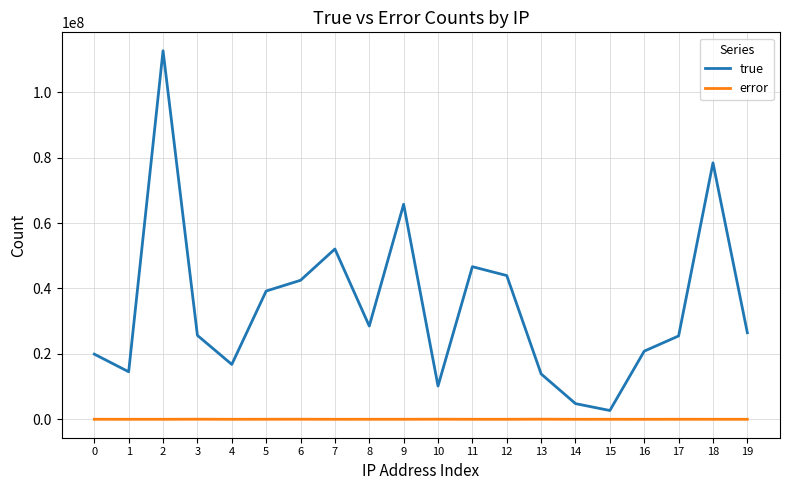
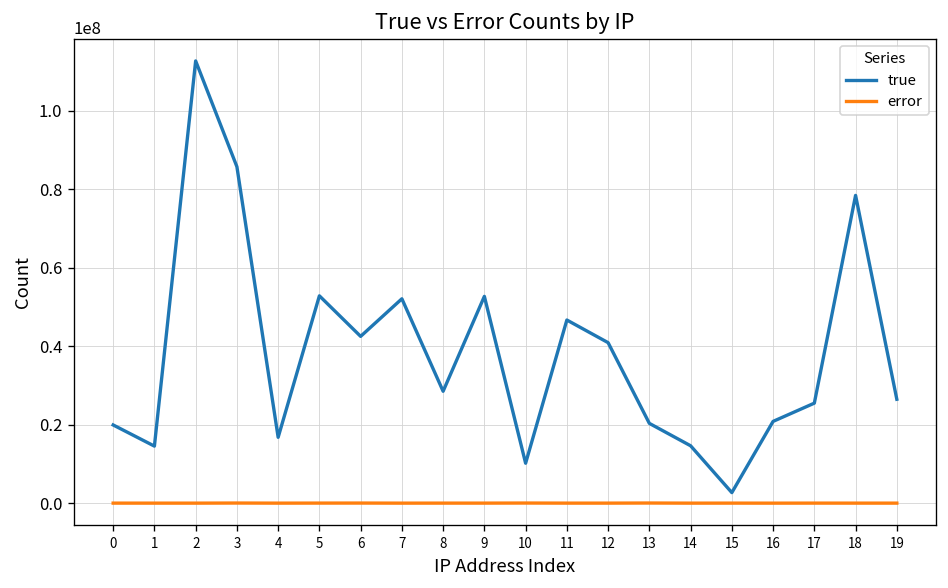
  {
    "true": {
      "0": 20000000,
      "1": 15000000,
      "2": 113000000,
-     "3": 26000000,
+     "3": 86000000,
      "4": 17000000,
-     "5": 39000000,
+     "5": 53000000,
      "6": 42000000,
      "7": 52000000,
      "8": 29000000,
-     "9": 66000000,
+     "9": 53000000,
      "10": 10000000,
      "11": 47000000,
-     "12": 44000000,
-     "13": 14000000,
-     "14": 5000000,
+     "12": 41000000,
+     "13": 20000000,
+     "14": 15000000,
      "15": 3000000,
      "16": 21000000,
      "17": 25000000,
      "18": 78000000,
      "19": 26000000
    },
    "error": {
      "0": 0,
      "1": 0,
      "2": 0,
      "3": 0,
      "4": 0,
      "5": 0,
      "6": 0,
      "7": 0,
      "8": 0,
      "9": 0,
      "10": 0,
      "11": 0,
      "12": 0,
      "13": 0,
      "14": 0,
      "15": 0,
      "16": 0,
      "17": 0,
      "18": 0,
      "19": 0
    }
  }
